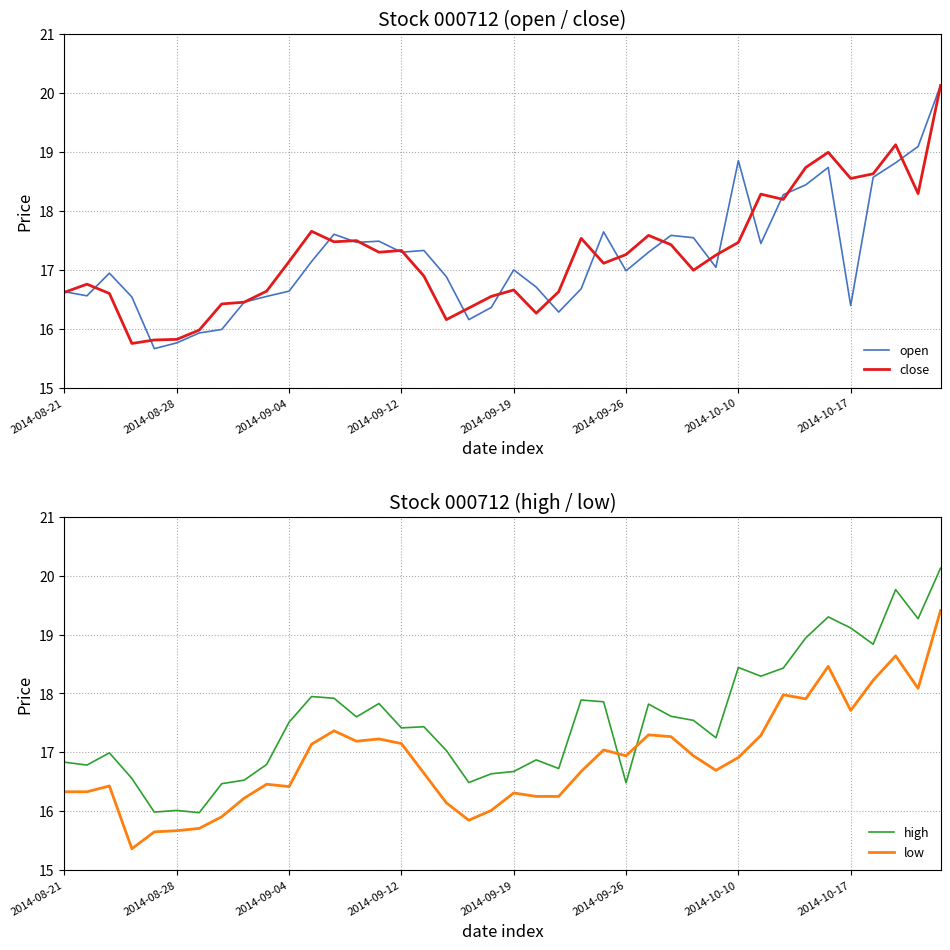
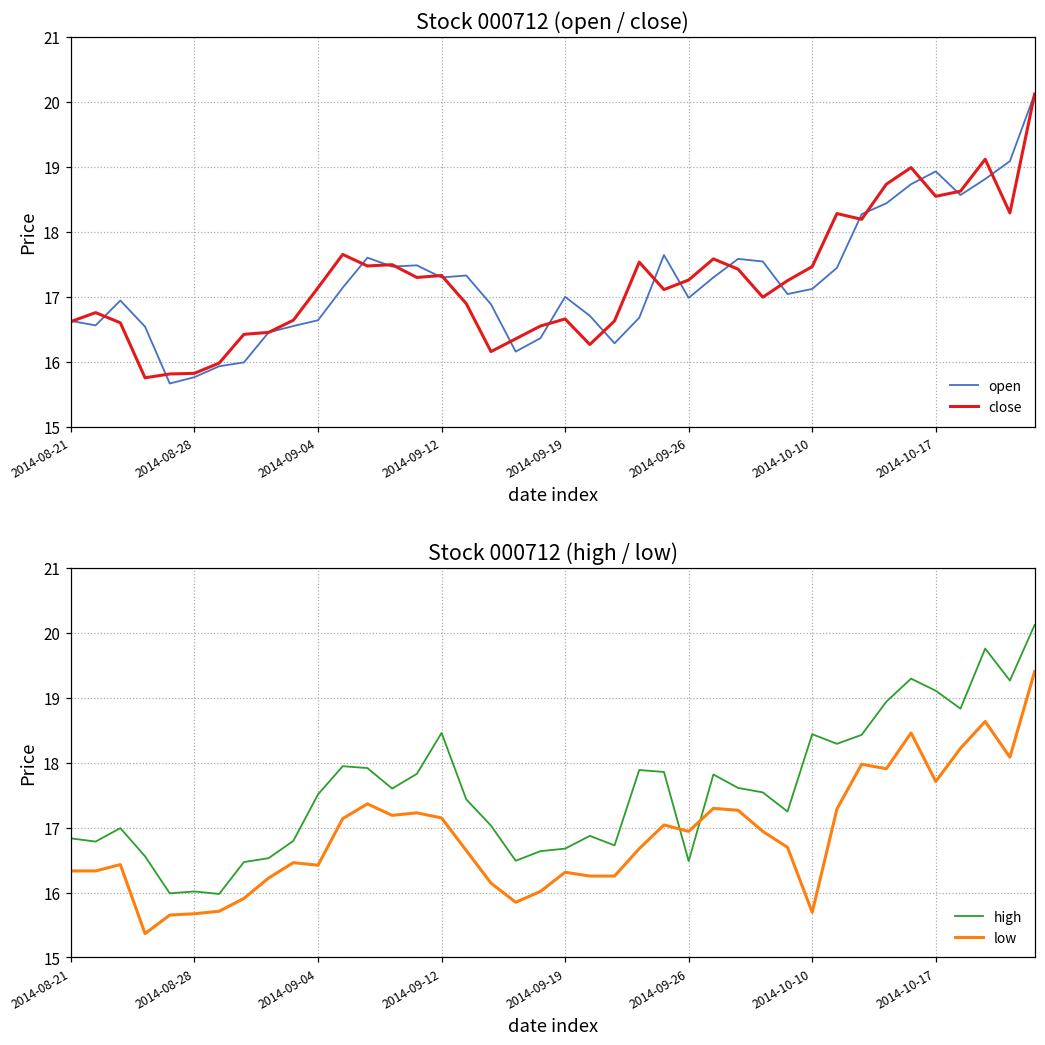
  {
    "Stock 000712 (open / close)": {
      "open": {
        "2014-08-28": 15.8,
        "2014-09-04": 16.6,
        "2014-09-19": 17.0,
        "2014-09-26": 17.0,
-       "2014-10-10": 18.9,
-       "2014-10-17": 16.4
+       "2014-10-10": 17.1,
+       "2014-10-17": 18.9
      },
      "close": {
        "2014-08-28": 15.8,
        "2014-09-04": 17.1,
        "2014-09-19": 16.7,
        "2014-09-26": 17.3,
        "2014-10-10": 17.5,
        "2014-10-17": 18.5
      }
    },
    "Stock 000712 (high / low)": {
      "high": {
        "2014-08-21": 16.8,
        "2014-08-28": 16.0,
        "2014-09-04": 17.5,
-       "2014-09-12": 17.4,
+       "2014-09-12": 18.5,
        "2014-09-19": 16.7,
        "2014-09-26": 16.5,
        "2014-10-10": 18.4,
        "2014-10-17": 19.1
      },
      "low": {
        "2014-08-21": 16.3,
        "2014-08-28": 15.7,
        "2014-09-04": 16.4,
        "2014-09-12": 17.2,
        "2014-09-19": 16.3,
        "2014-09-26": 16.9,
-       "2014-10-10": 16.9,
+       "2014-10-10": 15.7,
        "2014-10-17": 17.7
      }
    }
  }
